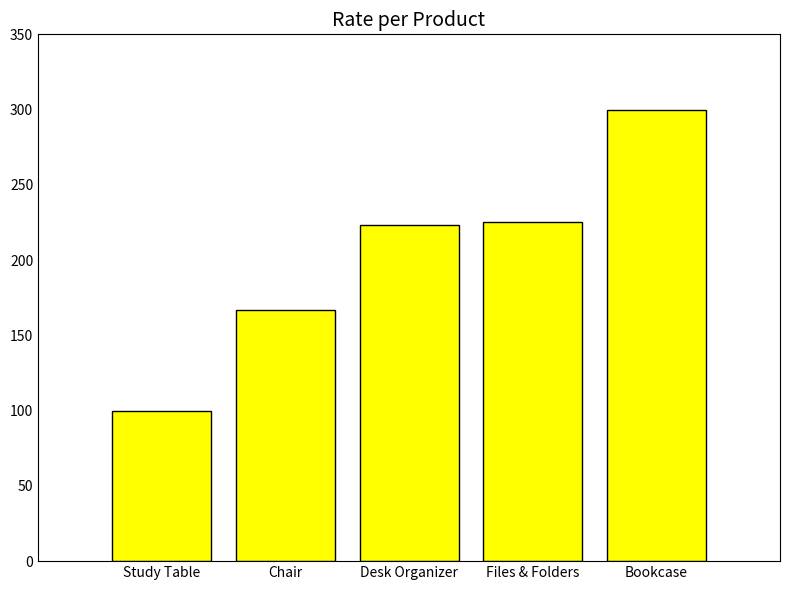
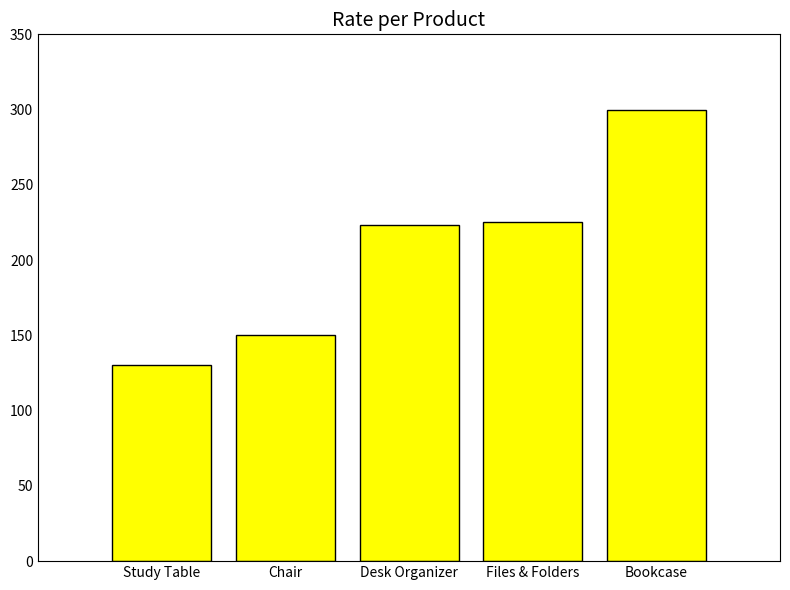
  {
-   "Study Table": 100,
-   "Chair": 167,
+   "Study Table": 130,
+   "Chair": 150,
    "Desk Organizer": 223,
    "Files & Folders": 225,
    "Bookcase": 300
  }
